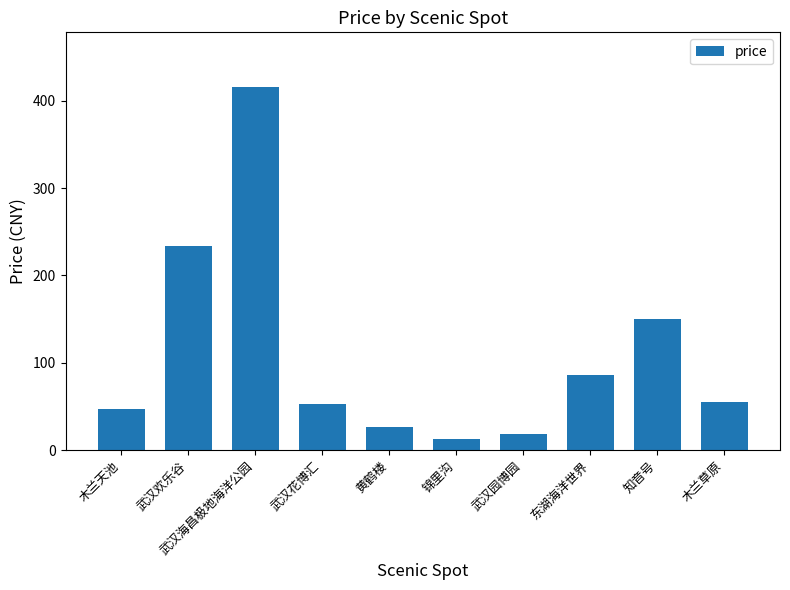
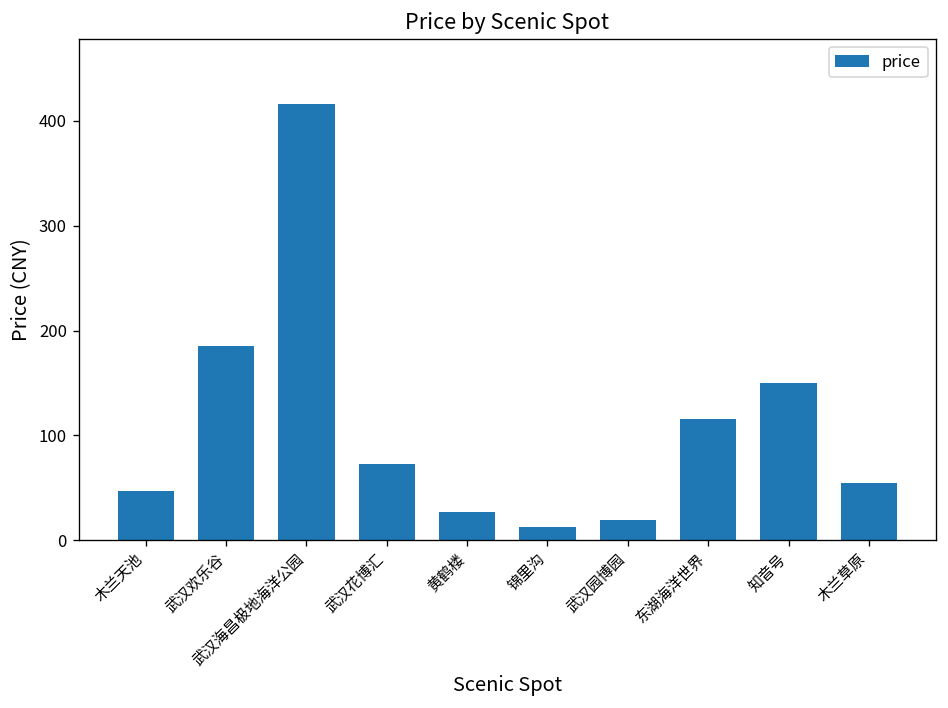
  {
    "木兰天池": 50,
-   "武汉欢乐谷": 230,
+   "武汉欢乐谷": 190,
    "武汉海昌极地海洋公园": 420,
-   "武汉花博汇": 50,
+   "武汉花博汇": 70,
    "黄鹤楼": 30,
    "锦里沟": 10,
    "武汉园博园": 20,
-   "东湖海洋世界": 90,
+   "东湖海洋世界": 120,
    "知音号": 150,
    "木兰草原": 60
  }
